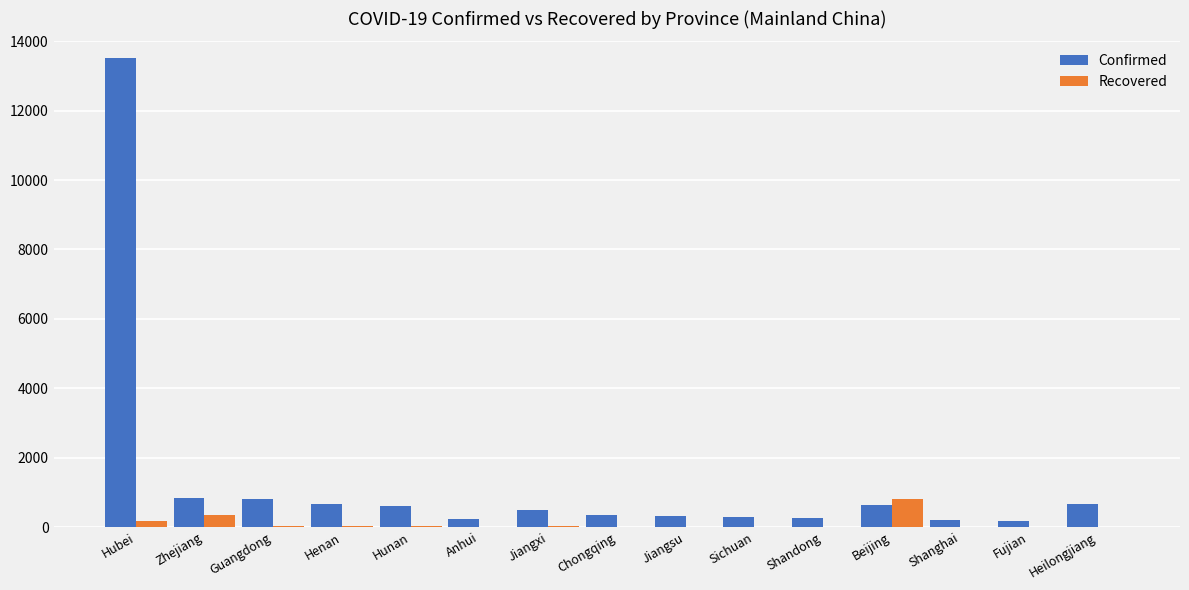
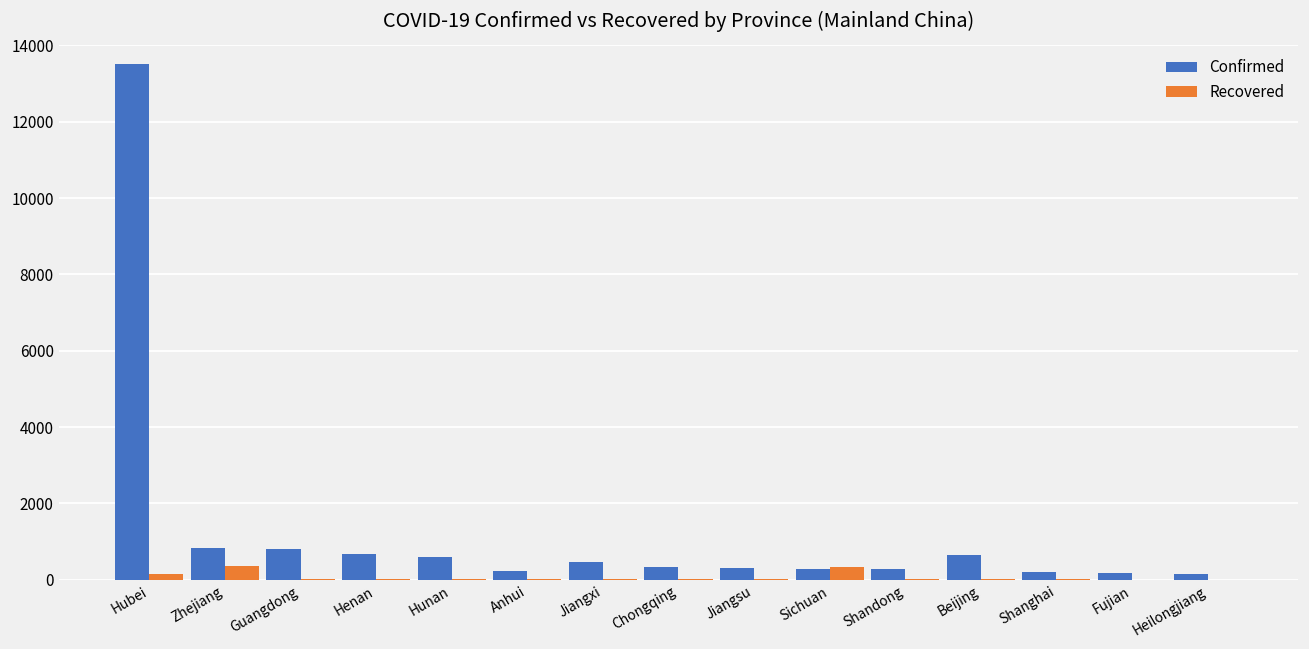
  {
    "Confirmed": {
      "Hubei": 13500,
      "Zhejiang": 800,
      "Guangdong": 800,
      "Henan": 700,
      "Hunan": 600,
      "Anhui": 200,
      "Jiangxi": 500,
      "Chongqing": 300,
      "Jiangsu": 300,
      "Sichuan": 300,
      "Shandong": 300,
      "Beijing": 600,
      "Shanghai": 200,
      "Fujian": 200,
-     "Heilongjiang": 700
+     "Heilongjiang": 200
    },
    "Recovered": {
      "Hubei": 200,
      "Zhejiang": 400,
-     "Sichuan": 0,
-     "Beijing": 800
+     "Sichuan": 300,
+     "Beijing": 0
    }
  }
